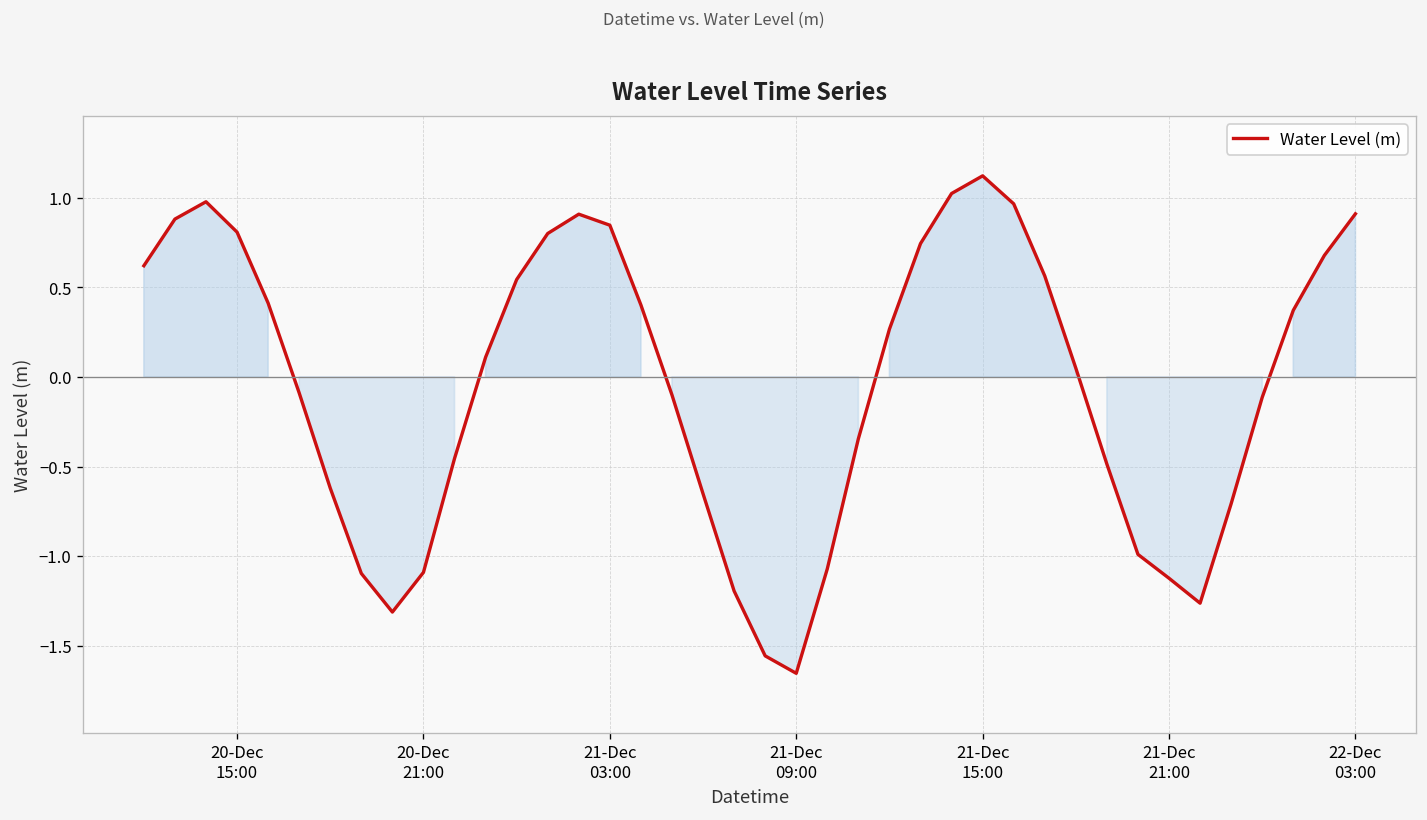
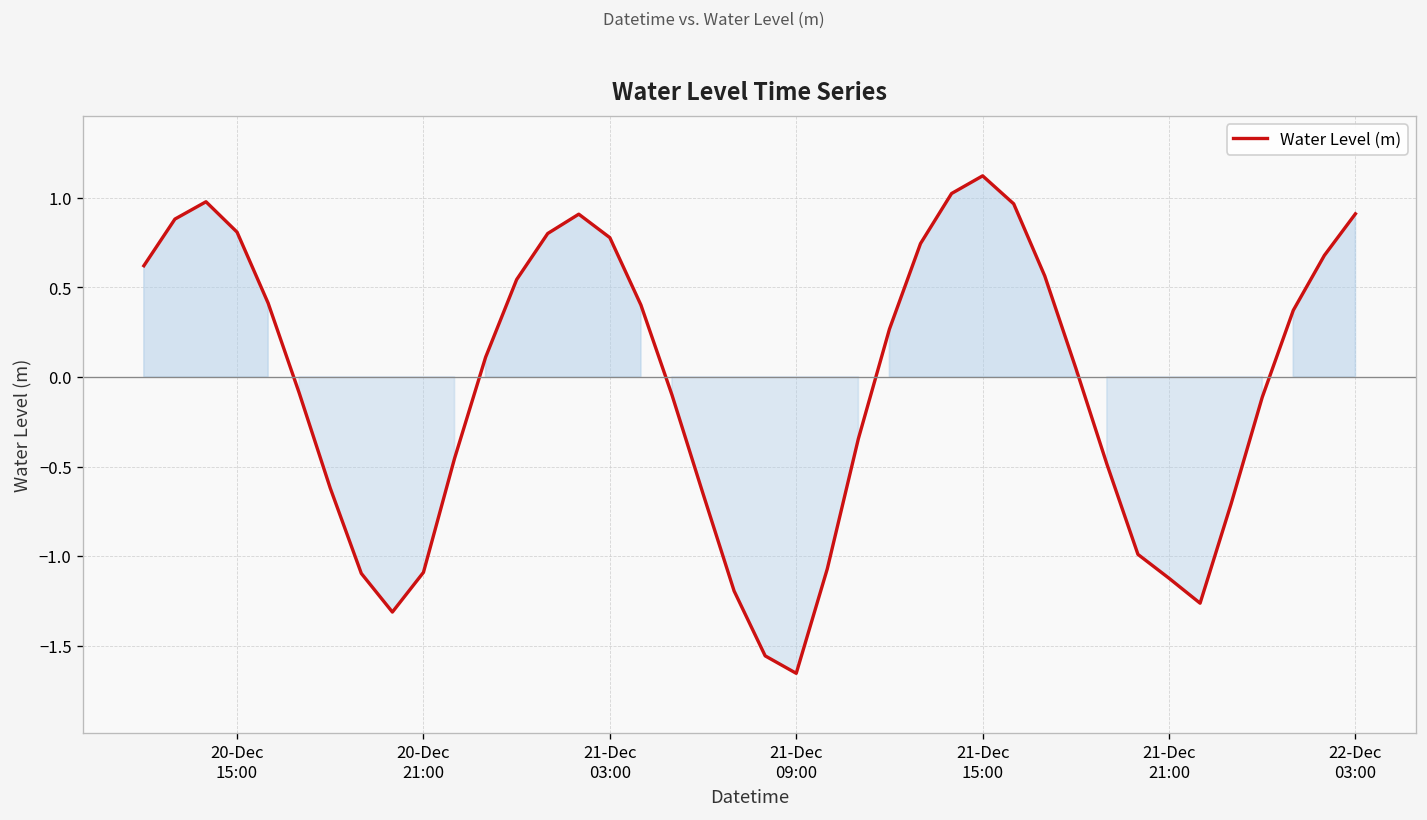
  {
    "20-Dec 15:00": 0.81,
    "20-Dec 21:00": -1.09,
-   "21-Dec 03:00": 0.85,
+   "21-Dec 03:00": 0.78,
    "21-Dec 09:00": -1.65,
    "21-Dec 15:00": 1.12,
    "21-Dec 21:00": -1.12,
    "22-Dec 03:00": 0.91
  }
